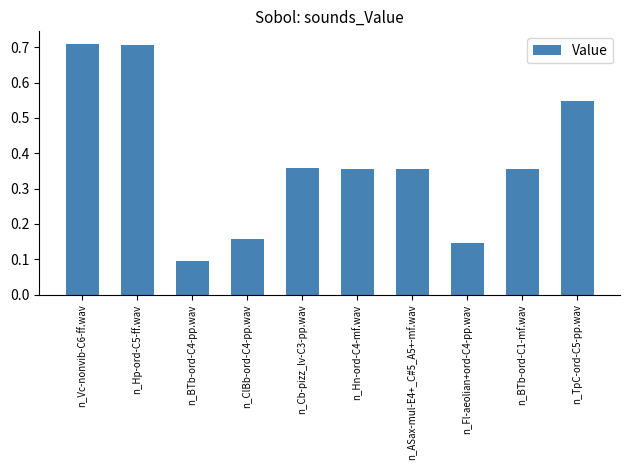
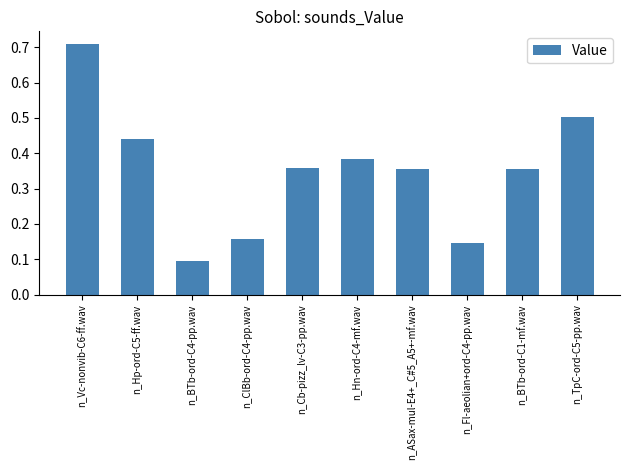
  {
    "n_Vc-nonvib-C6-ff.wav": 0.71,
-   "n_Hp-ord-C5-ff.wav": 0.71,
+   "n_Hp-ord-C5-ff.wav": 0.44,
    "n_BTb-ord-C4-pp.wav": 0.10,
    "n_ClBb-ord-C4-pp.wav": 0.16,
    "n_Cb-pizz_lv-C3-pp.wav": 0.36,
-   "n_Hn-ord-C4-mf.wav": 0.36,
+   "n_Hn-ord-C4-mf.wav": 0.38,
    "n_ASax-mul-E4+_C#5_A5+-mf.wav": 0.36,
    "n_Fl-aeolian+ord-C4-pp.wav": 0.15,
    "n_BTb-ord-C1-mf.wav": 0.35,
-   "n_TpC-ord-C5-pp.wav": 0.55
+   "n_TpC-ord-C5-pp.wav": 0.50
  }
